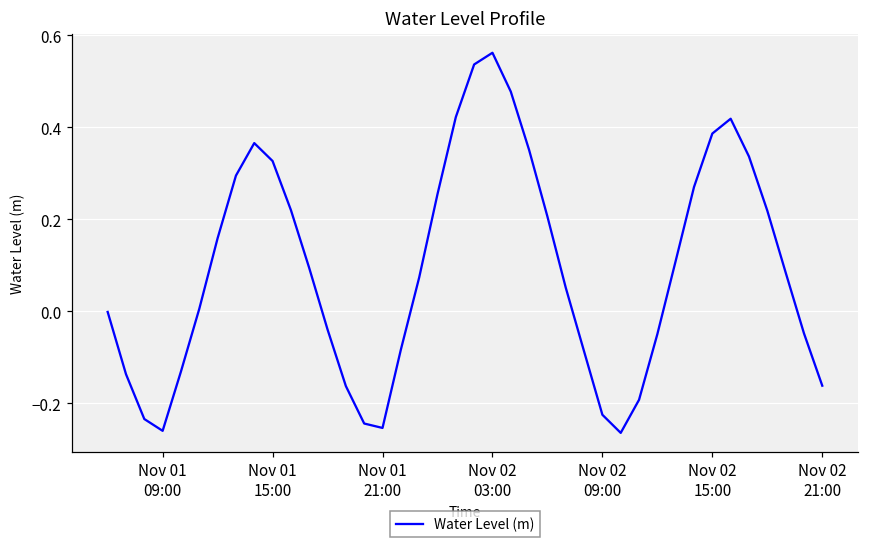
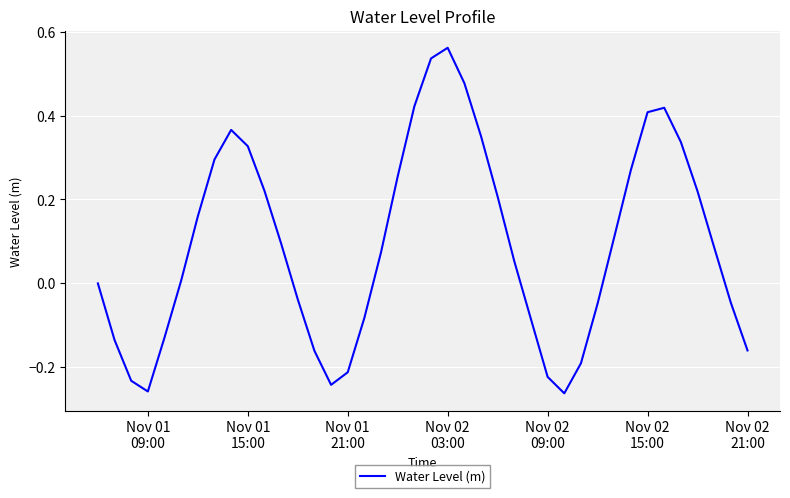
  {
    "Nov 01 09:00": -0.26,
    "Nov 01 15:00": 0.33,
-   "Nov 01 21:00": -0.25,
+   "Nov 01 21:00": -0.21,
    "Nov 02 03:00": 0.56,
    "Nov 02 09:00": -0.22,
-   "Nov 02 15:00": 0.39,
+   "Nov 02 15:00": 0.41,
    "Nov 02 21:00": -0.16
  }
